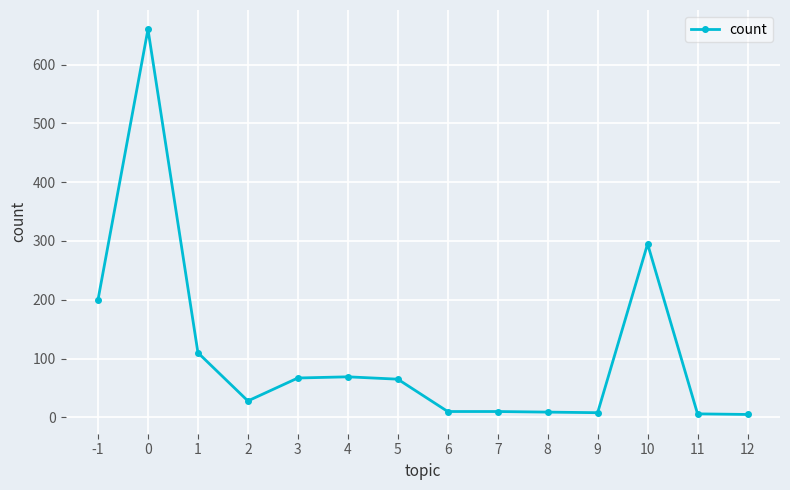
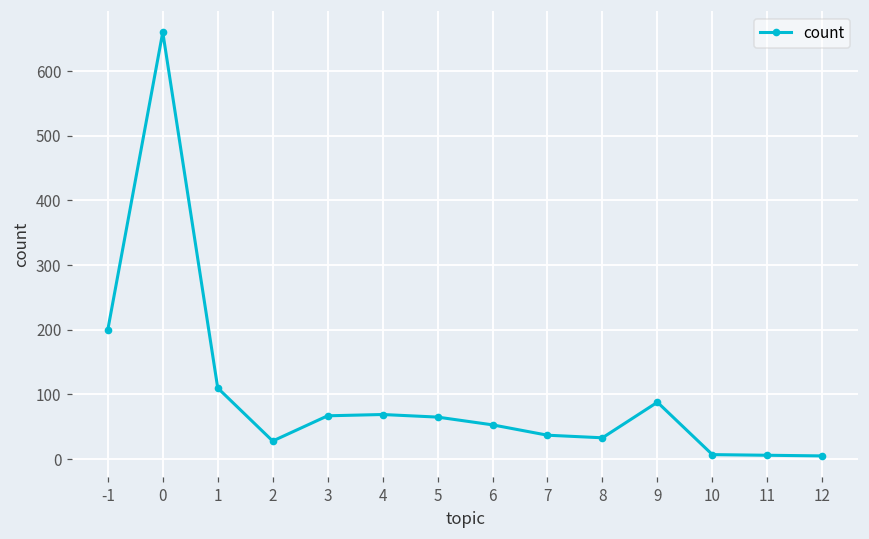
  {
    "-1": 200,
    "0": 660,
    "1": 110,
    "2": 30,
    "3": 70,
    "4": 70,
    "5": 70,
-   "6": 10,
-   "7": 10,
-   "8": 10,
-   "9": 10,
-   "10": 300,
+   "6": 50,
+   "7": 40,
+   "8": 30,
+   "9": 90,
+   "10": 10,
    "11": 10,
    "12": 10
  }
